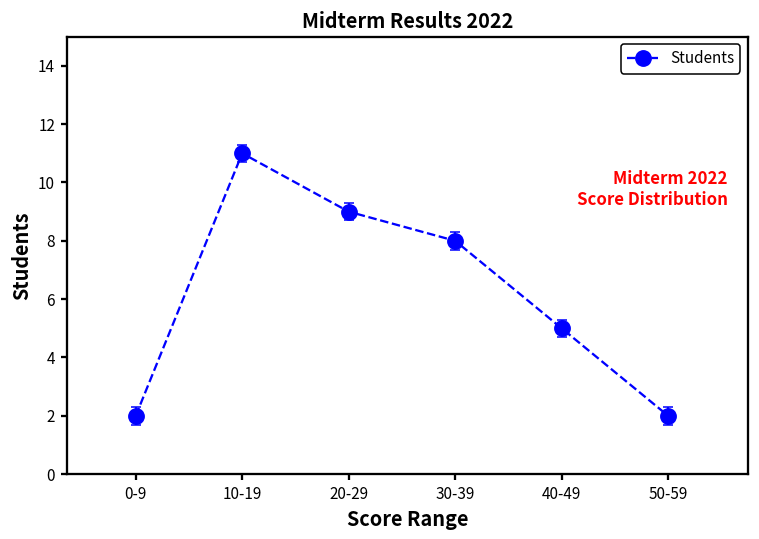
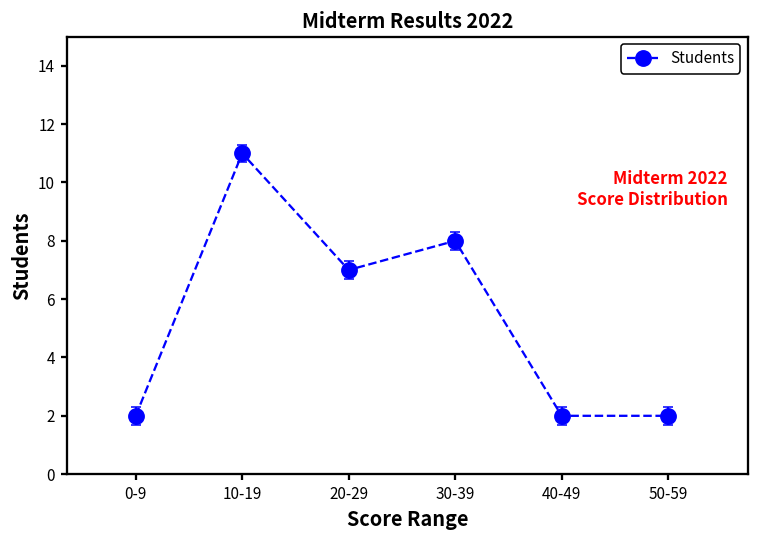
  {
    "Students": {
      "0-9": 2,
      "10-19": 11,
-     "20-29": 9,
+     "20-29": 7,
      "30-39": 8,
-     "40-49": 5,
+     "40-49": 2,
      "50-59": 2
    }
  }
